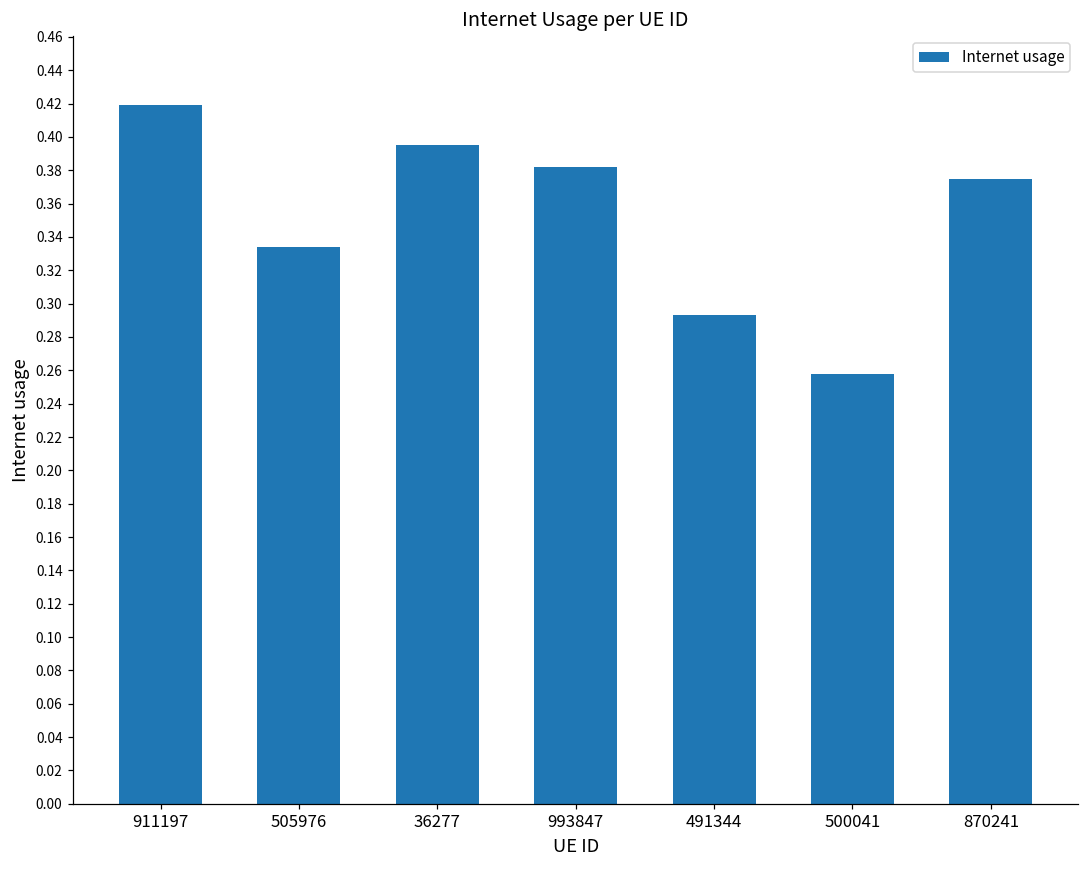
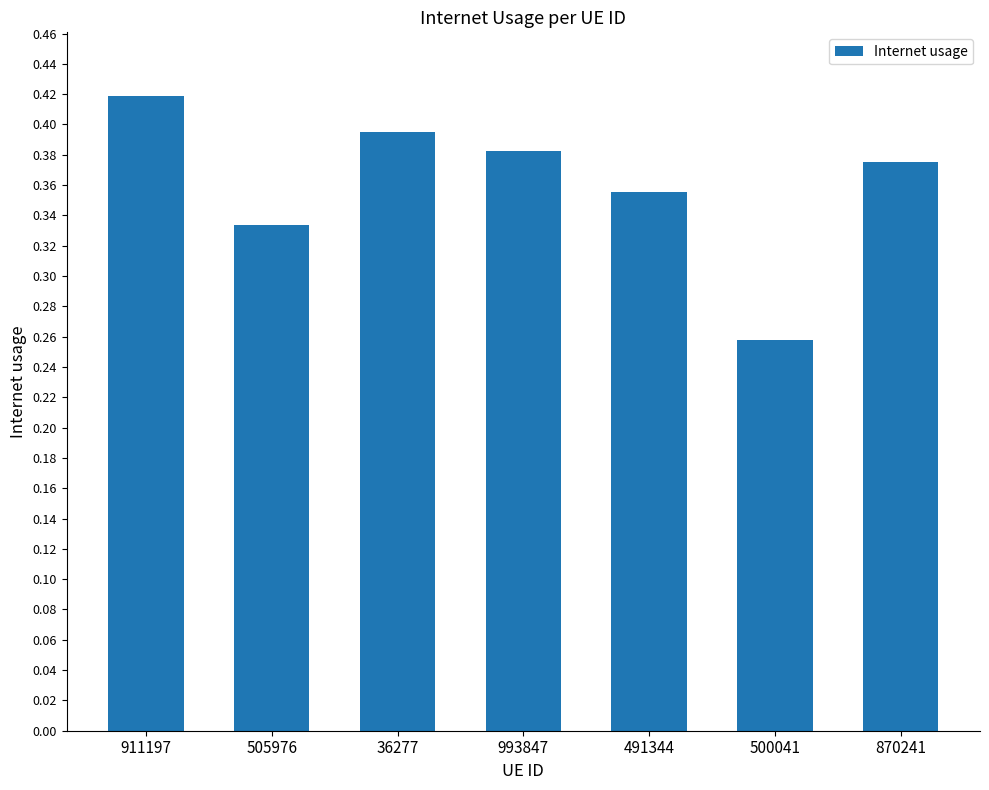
  {
    "911197": 0.419,
    "505976": 0.334,
    "36277": 0.395,
    "993847": 0.382,
-   "491344": 0.293,
+   "491344": 0.355,
    "500041": 0.258,
    "870241": 0.375
  }
